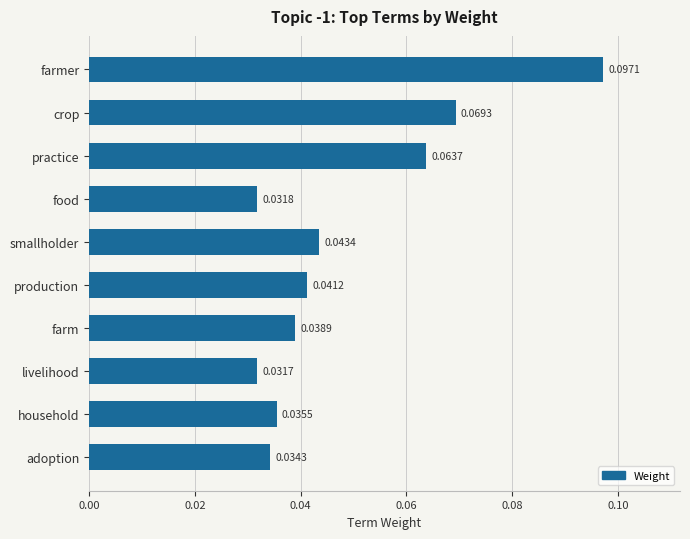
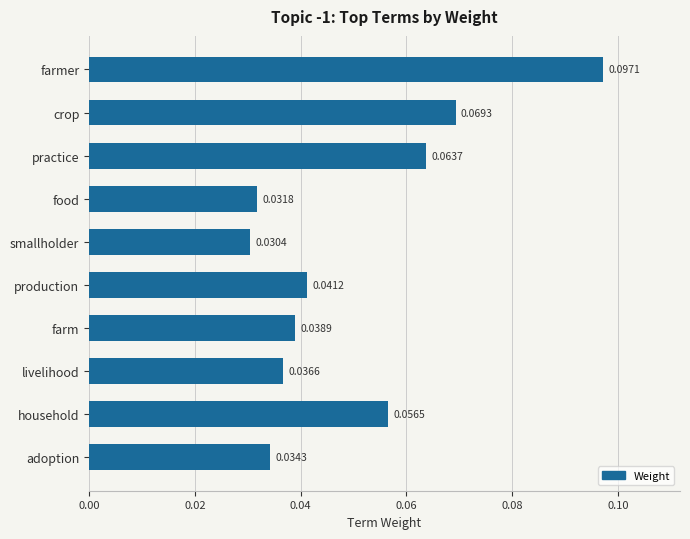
  {
    "farmer": 0.0971,
    "crop": 0.0693,
    "practice": 0.0637,
    "food": 0.0318,
-   "smallholder": 0.0434,
+   "smallholder": 0.0304,
    "production": 0.0412,
    "farm": 0.0389,
-   "livelihood": 0.0317,
-   "household": 0.0355,
+   "livelihood": 0.0366,
+   "household": 0.0565,
    "adoption": 0.0343
  }
